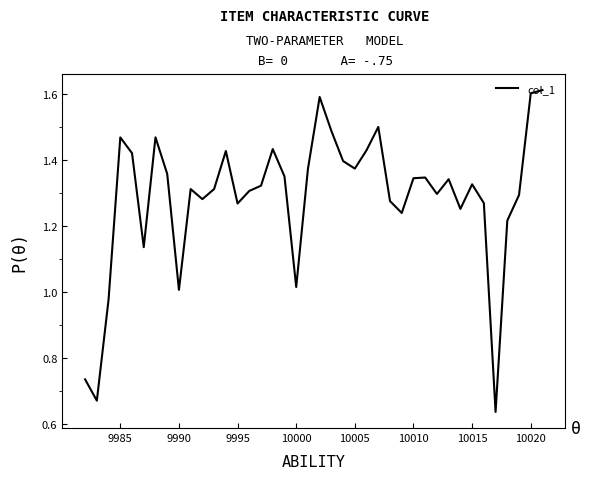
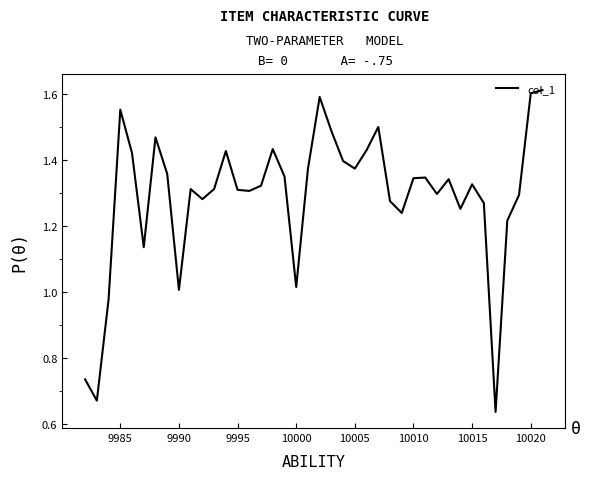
  {
-   "9985": 1.47,
+   "9985": 1.55,
    "9990": 1.01,
-   "9995": 1.27,
+   "9995": 1.31,
    "10000": 1.01,
    "10005": 1.37,
    "10010": 1.34,
    "10015": 1.33,
    "10020": 1.60
  }
